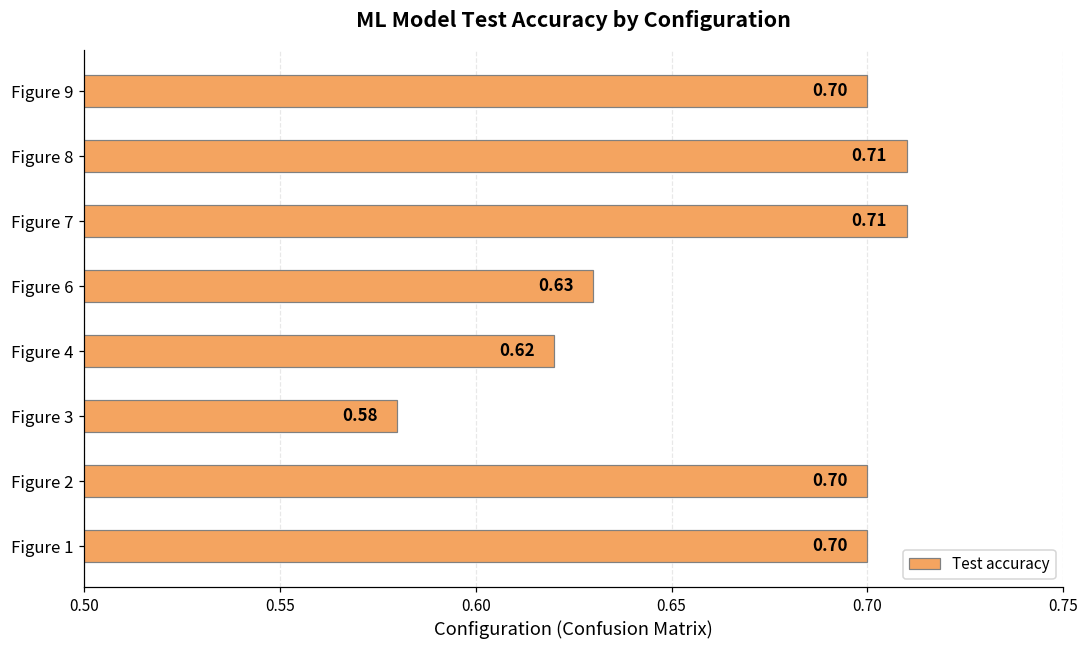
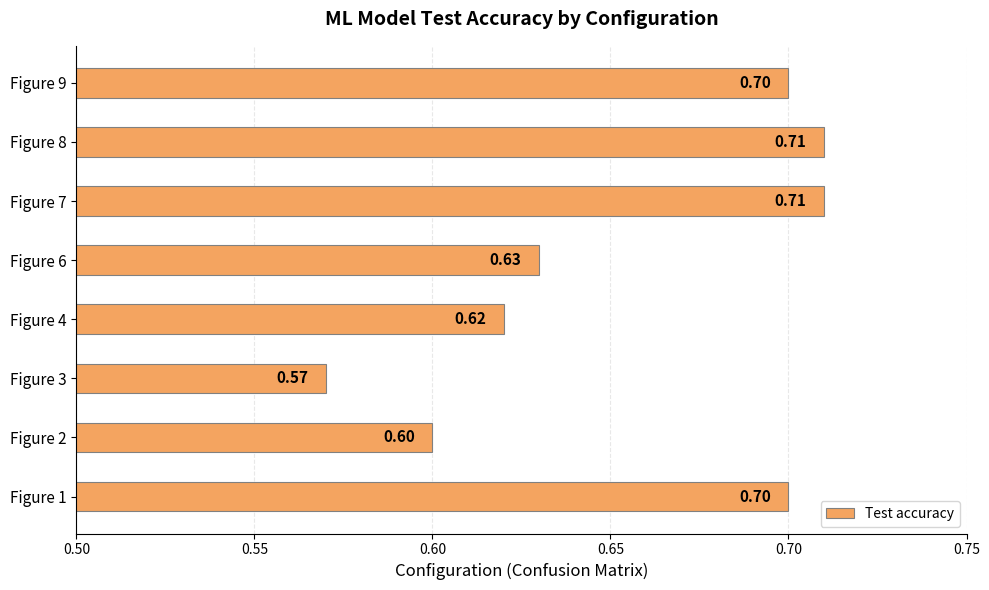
  {
    "Figure 9": 0.70,
    "Figure 8": 0.71,
    "Figure 7": 0.71,
    "Figure 6": 0.63,
    "Figure 4": 0.62,
-   "Figure 3": 0.58,
-   "Figure 2": 0.70,
+   "Figure 3": 0.57,
+   "Figure 2": 0.60,
    "Figure 1": 0.70
  }
